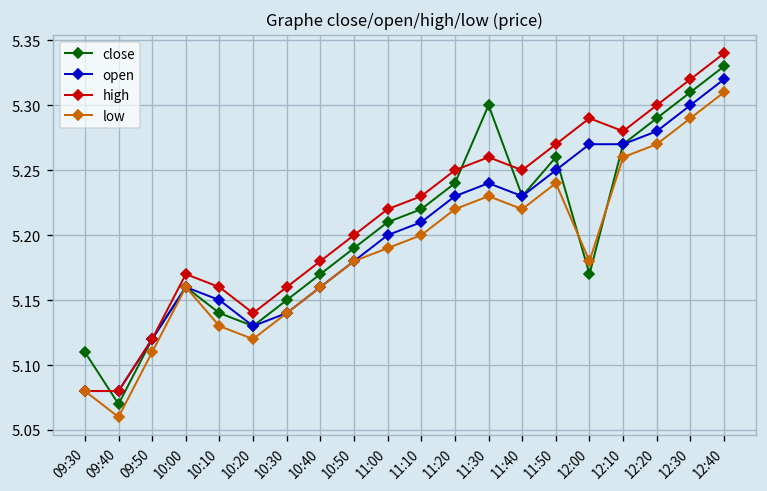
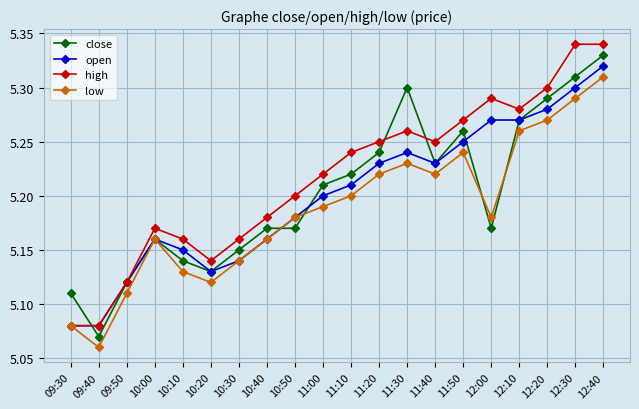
  {
    "close": {
      "09:30": 5.11,
      "09:40": 5.07,
      "10:10": 5.14,
      "10:30": 5.15,
      "10:40": 5.17,
-     "10:50": 5.19,
+     "10:50": 5.17,
      "11:00": 5.21,
      "11:10": 5.22,
      "11:20": 5.24,
      "11:30": 5.30,
      "11:50": 5.26,
      "12:00": 5.17,
      "12:20": 5.29,
      "12:30": 5.31,
      "12:40": 5.33
    },
    "open": {
      "10:10": 5.15,
      "11:00": 5.20,
      "11:10": 5.21,
      "11:20": 5.23,
      "11:30": 5.24,
      "11:50": 5.25,
      "12:00": 5.27,
      "12:20": 5.28,
      "12:30": 5.30,
      "12:40": 5.32
    },
    "high": {
      "10:00": 5.17,
      "10:10": 5.16,
      "10:20": 5.14,
      "10:30": 5.16,
      "10:40": 5.18,
      "10:50": 5.20,
      "11:00": 5.22,
-     "11:10": 5.23,
+     "11:10": 5.24,
      "11:20": 5.25,
      "11:30": 5.26,
      "11:40": 5.25,
      "11:50": 5.27,
      "12:00": 5.29,
      "12:10": 5.28,
      "12:20": 5.30,
-     "12:30": 5.32,
+     "12:30": 5.34,
      "12:40": 5.34
    },
    "low": {
      "09:40": 5.06,
      "09:50": 5.11,
      "10:10": 5.13,
      "10:20": 5.12,
      "11:00": 5.19,
      "11:10": 5.20,
      "11:20": 5.22,
      "11:30": 5.23,
      "11:40": 5.22,
      "11:50": 5.24,
      "12:00": 5.18,
      "12:10": 5.26,
      "12:20": 5.27,
      "12:30": 5.29,
      "12:40": 5.31
    }
  }
